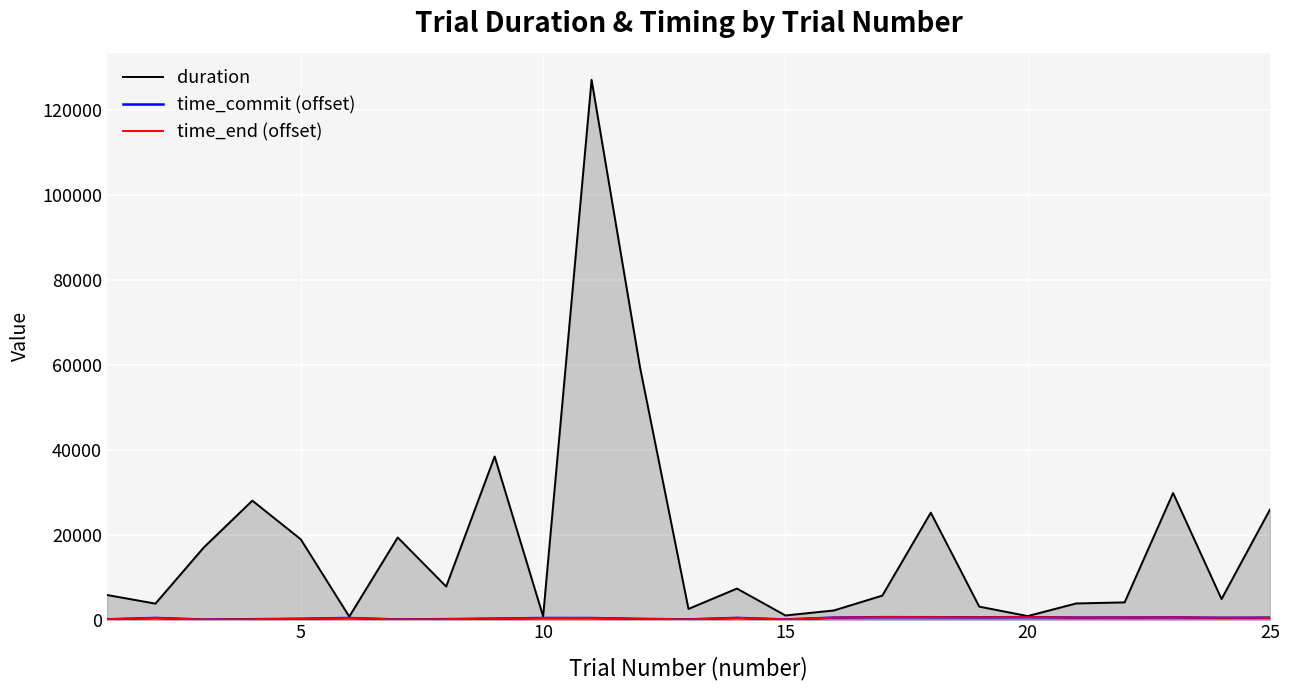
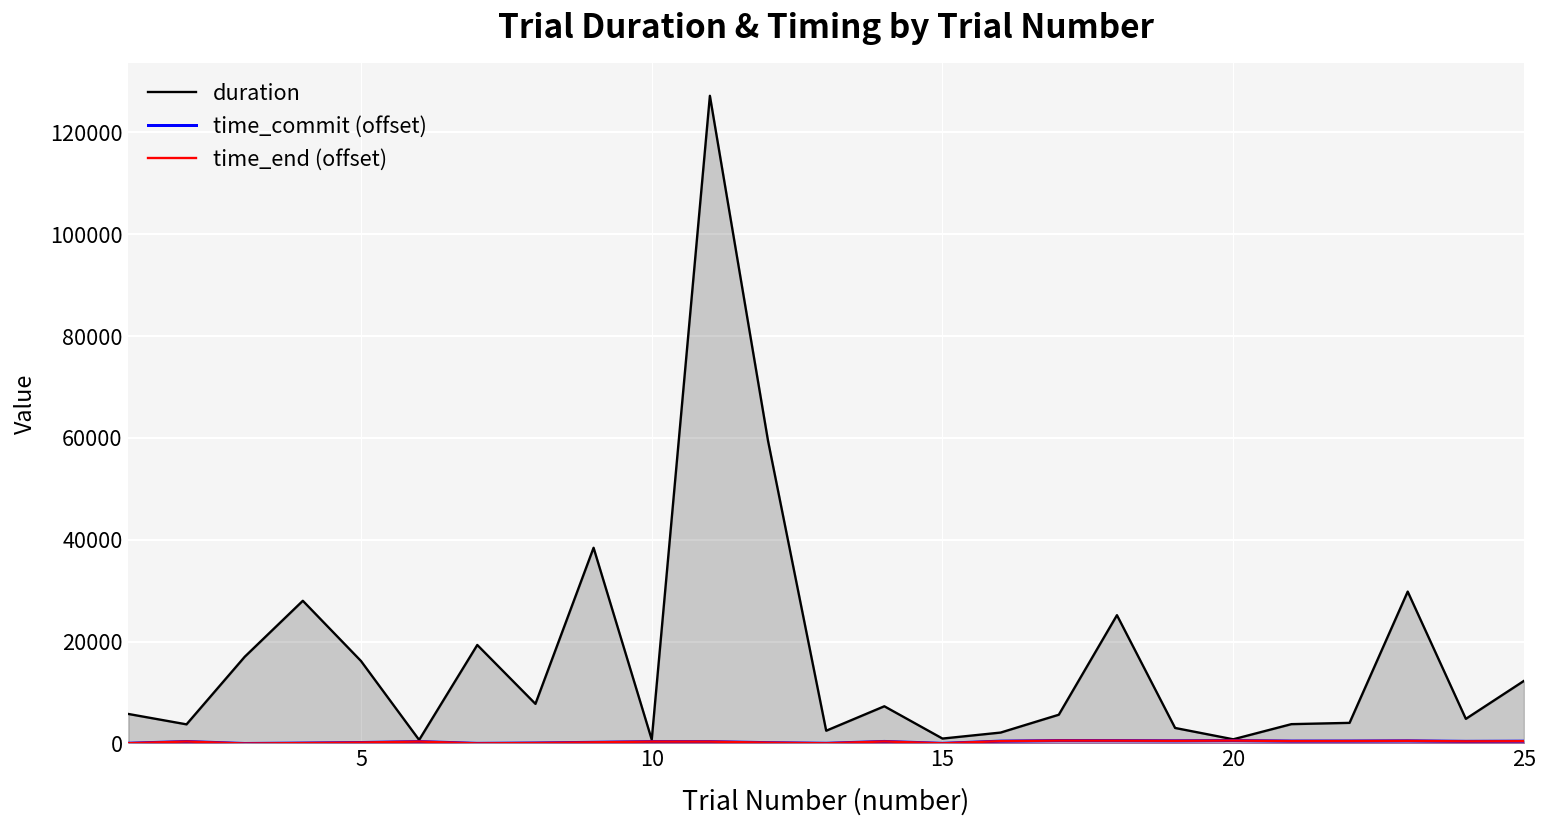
  {
    "duration": {
-     "5": 19000,
+     "5": 16000,
      "15": 1000,
-     "25": 26000
+     "25": 12000
    },
    "time_end (offset)": {
      "5": 0,
      "15": 0,
      "25": 0
    }
  }
